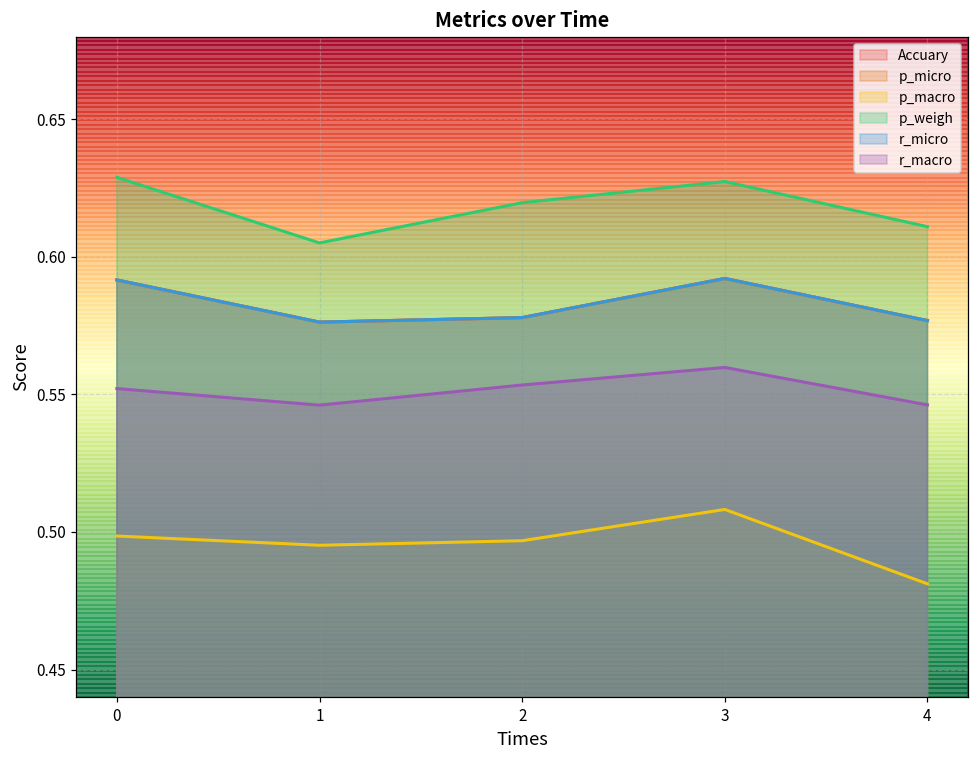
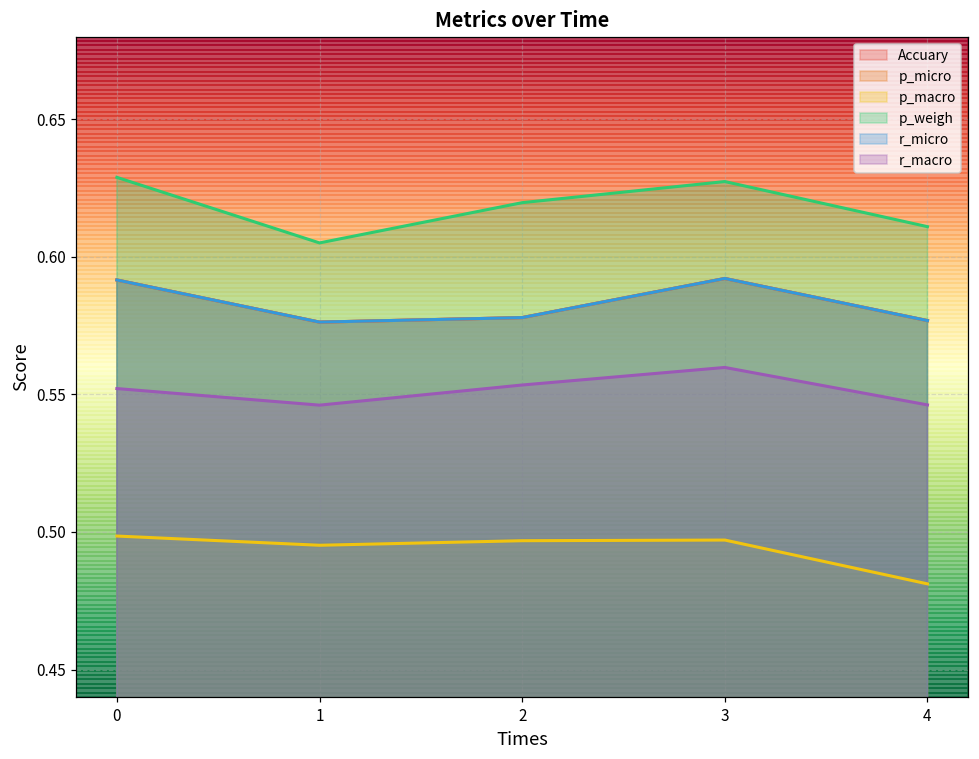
  {
    "p_macro": {
      "0": 0.499,
      "1": 0.495,
      "2": 0.497,
-     "3": 0.508,
+     "3": 0.497,
      "4": 0.481
    }
  }
